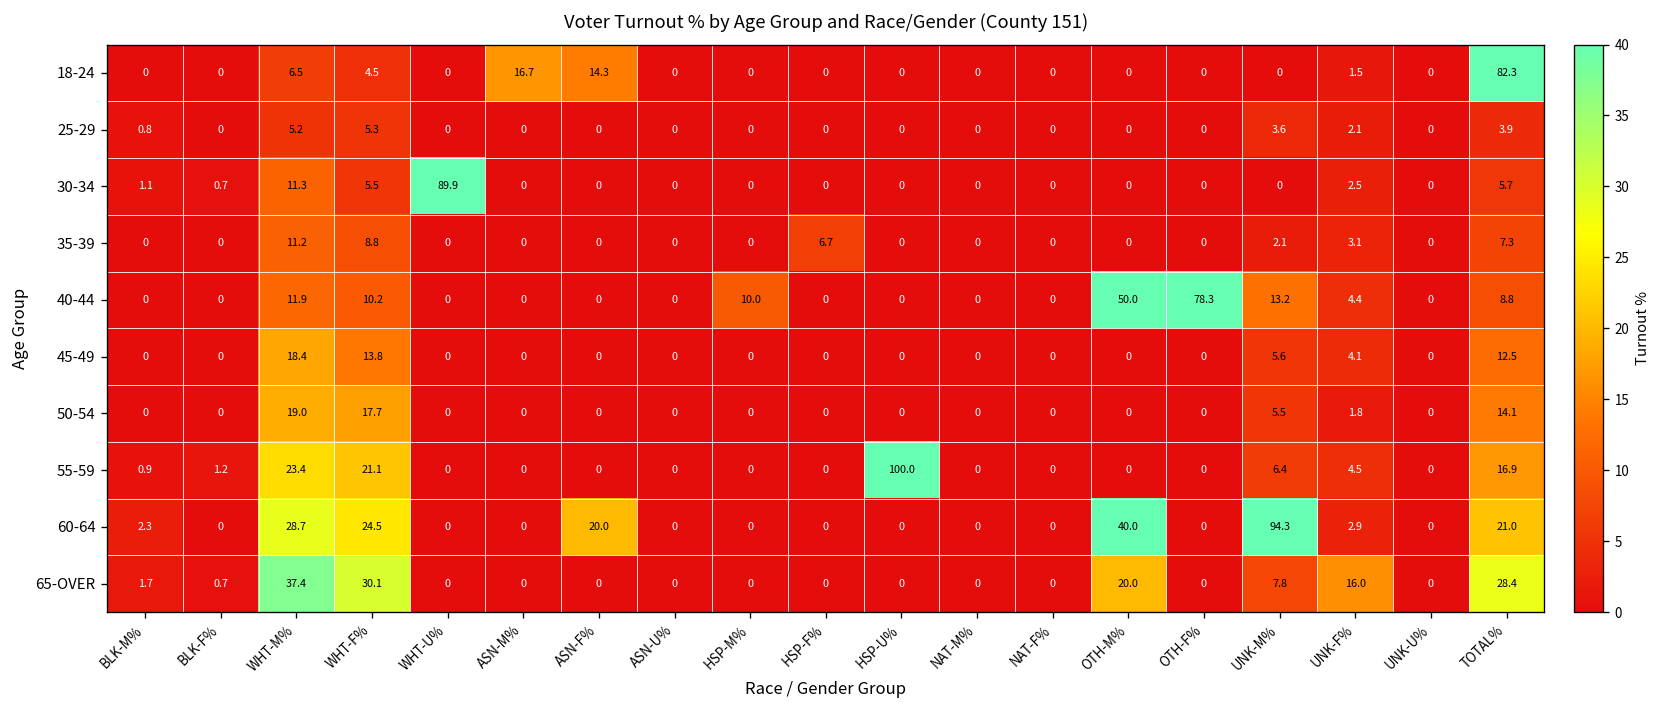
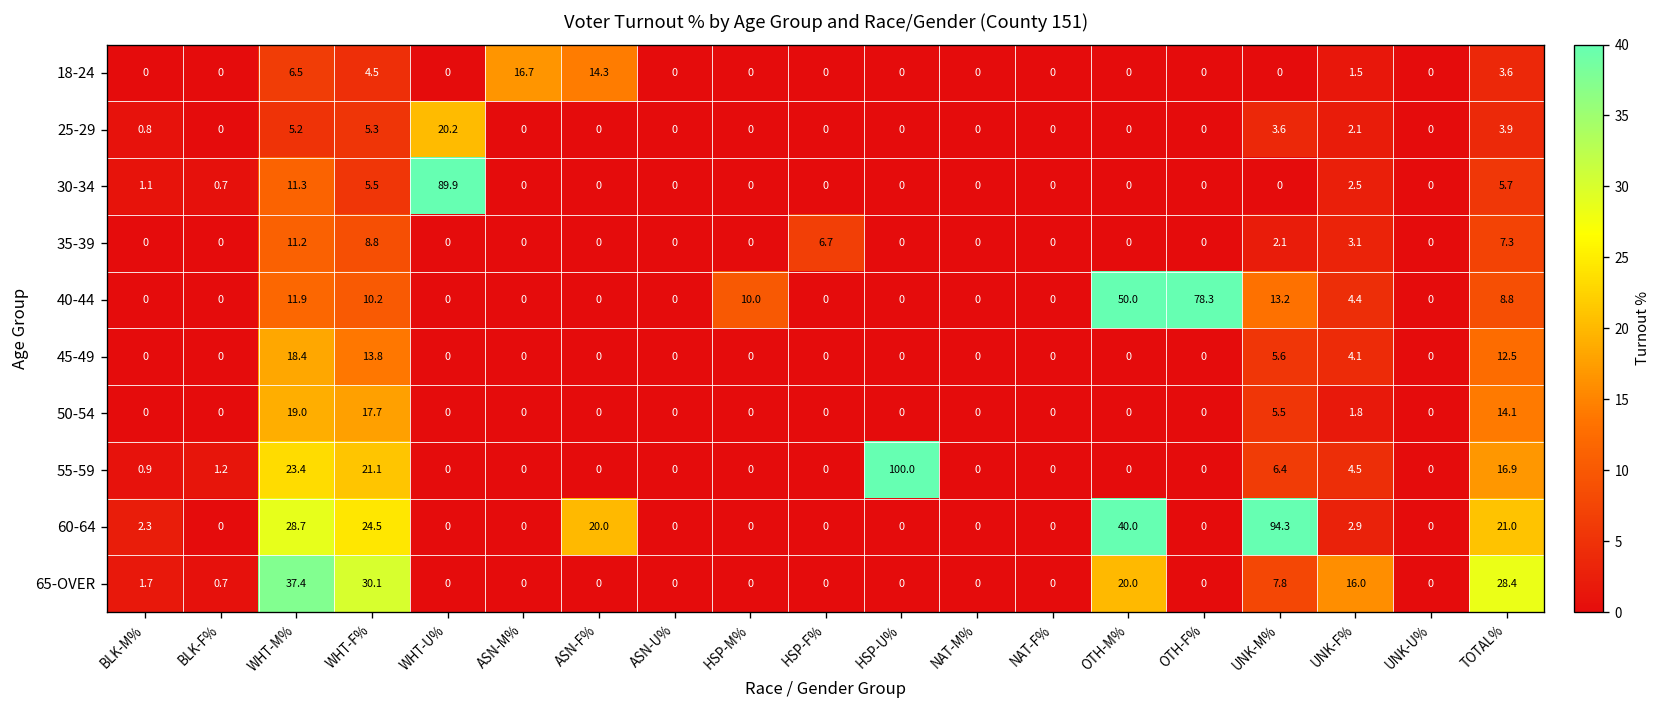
  {
    "18-24": {
      "BLK-M%": 0,
      "BLK-F%": 0,
      "WHT-M%": 6.5,
      "WHT-F%": 4.5,
      "WHT-U%": 0,
      "ASN-M%": 16.7,
      "ASN-F%": 14.3,
      "ASN-U%": 0,
      "HSP-M%": 0,
      "HSP-F%": 0,
      "HSP-U%": 0,
      "NAT-M%": 0,
      "NAT-F%": 0,
      "OTH-M%": 0,
      "OTH-F%": 0,
      "UNK-M%": 0,
      "UNK-F%": 1.5,
      "UNK-U%": 0,
-     "TOTAL%": 82.3
+     "TOTAL%": 3.6
    },
    "25-29": {
      "BLK-M%": 0.8,
      "BLK-F%": 0,
      "WHT-M%": 5.2,
      "WHT-F%": 5.3,
-     "WHT-U%": 0,
+     "WHT-U%": 20.2,
      "ASN-M%": 0,
      "ASN-F%": 0,
      "ASN-U%": 0,
      "HSP-M%": 0,
      "HSP-F%": 0,
      "HSP-U%": 0,
      "NAT-M%": 0,
      "NAT-F%": 0,
      "OTH-M%": 0,
      "OTH-F%": 0,
      "UNK-M%": 3.6,
      "UNK-F%": 2.1,
      "UNK-U%": 0,
      "TOTAL%": 3.9
    },
    "30-34": {
      "BLK-M%": 1.1,
      "BLK-F%": 0.7,
      "WHT-M%": 11.3,
      "WHT-F%": 5.5,
      "WHT-U%": 89.9,
      "ASN-M%": 0,
      "ASN-F%": 0,
      "ASN-U%": 0,
      "HSP-M%": 0,
      "HSP-F%": 0,
      "HSP-U%": 0,
      "NAT-M%": 0,
      "NAT-F%": 0,
      "OTH-M%": 0,
      "OTH-F%": 0,
      "UNK-M%": 0,
      "UNK-F%": 2.5,
      "UNK-U%": 0,
      "TOTAL%": 5.7
    },
    "35-39": {
      "BLK-M%": 0,
      "BLK-F%": 0,
      "WHT-M%": 11.2,
      "WHT-F%": 8.8,
      "WHT-U%": 0,
      "ASN-M%": 0,
      "ASN-F%": 0,
      "ASN-U%": 0,
      "HSP-M%": 0,
      "HSP-F%": 6.7,
      "HSP-U%": 0,
      "NAT-M%": 0,
      "NAT-F%": 0,
      "OTH-M%": 0,
      "OTH-F%": 0,
      "UNK-M%": 2.1,
      "UNK-F%": 3.1,
      "UNK-U%": 0,
      "TOTAL%": 7.3
    },
    "40-44": {
      "BLK-M%": 0,
      "BLK-F%": 0,
      "WHT-M%": 11.9,
      "WHT-F%": 10.2,
      "WHT-U%": 0,
      "ASN-M%": 0,
      "ASN-F%": 0,
      "ASN-U%": 0,
      "HSP-M%": 10.0,
      "HSP-F%": 0,
      "HSP-U%": 0,
      "NAT-M%": 0,
      "NAT-F%": 0,
      "OTH-M%": 50.0,
      "OTH-F%": 78.3,
      "UNK-M%": 13.2,
      "UNK-F%": 4.4,
      "UNK-U%": 0,
      "TOTAL%": 8.8
    },
    "45-49": {
      "BLK-M%": 0,
      "BLK-F%": 0,
      "WHT-M%": 18.4,
      "WHT-F%": 13.8,
      "WHT-U%": 0,
      "ASN-M%": 0,
      "ASN-F%": 0,
      "ASN-U%": 0,
      "HSP-M%": 0,
      "HSP-F%": 0,
      "HSP-U%": 0,
      "NAT-M%": 0,
      "NAT-F%": 0,
      "OTH-M%": 0,
      "OTH-F%": 0,
      "UNK-M%": 5.6,
      "UNK-F%": 4.1,
      "UNK-U%": 0,
      "TOTAL%": 12.5
    },
    "50-54": {
      "BLK-M%": 0,
      "BLK-F%": 0,
      "WHT-M%": 19.0,
      "WHT-F%": 17.7,
      "WHT-U%": 0,
      "ASN-M%": 0,
      "ASN-F%": 0,
      "ASN-U%": 0,
      "HSP-M%": 0,
      "HSP-F%": 0,
      "HSP-U%": 0,
      "NAT-M%": 0,
      "NAT-F%": 0,
      "OTH-M%": 0,
      "OTH-F%": 0,
      "UNK-M%": 5.5,
      "UNK-F%": 1.8,
      "UNK-U%": 0,
      "TOTAL%": 14.1
    },
    "55-59": {
      "BLK-M%": 0.9,
      "BLK-F%": 1.2,
      "WHT-M%": 23.4,
      "WHT-F%": 21.1,
      "WHT-U%": 0,
      "ASN-M%": 0,
      "ASN-F%": 0,
      "ASN-U%": 0,
      "HSP-M%": 0,
      "HSP-F%": 0,
      "HSP-U%": 100.0,
      "NAT-M%": 0,
      "NAT-F%": 0,
      "OTH-M%": 0,
      "OTH-F%": 0,
      "UNK-M%": 6.4,
      "UNK-F%": 4.5,
      "UNK-U%": 0,
      "TOTAL%": 16.9
    },
    "60-64": {
      "BLK-M%": 2.3,
      "BLK-F%": 0,
      "WHT-M%": 28.7,
      "WHT-F%": 24.5,
      "WHT-U%": 0,
      "ASN-M%": 0,
      "ASN-F%": 20.0,
      "ASN-U%": 0,
      "HSP-M%": 0,
      "HSP-F%": 0,
      "HSP-U%": 0,
      "NAT-M%": 0,
      "NAT-F%": 0,
      "OTH-M%": 40.0,
      "OTH-F%": 0,
      "UNK-M%": 94.3,
      "UNK-F%": 2.9,
      "UNK-U%": 0,
      "TOTAL%": 21.0
    },
    "65-OVER": {
      "BLK-M%": 1.7,
      "BLK-F%": 0.7,
      "WHT-M%": 37.4,
      "WHT-F%": 30.1,
      "WHT-U%": 0,
      "ASN-M%": 0,
      "ASN-F%": 0,
      "ASN-U%": 0,
      "HSP-M%": 0,
      "HSP-F%": 0,
      "HSP-U%": 0,
      "NAT-M%": 0,
      "NAT-F%": 0,
      "OTH-M%": 20.0,
      "OTH-F%": 0,
      "UNK-M%": 7.8,
      "UNK-F%": 16.0,
      "UNK-U%": 0,
      "TOTAL%": 28.4
    }
  }
